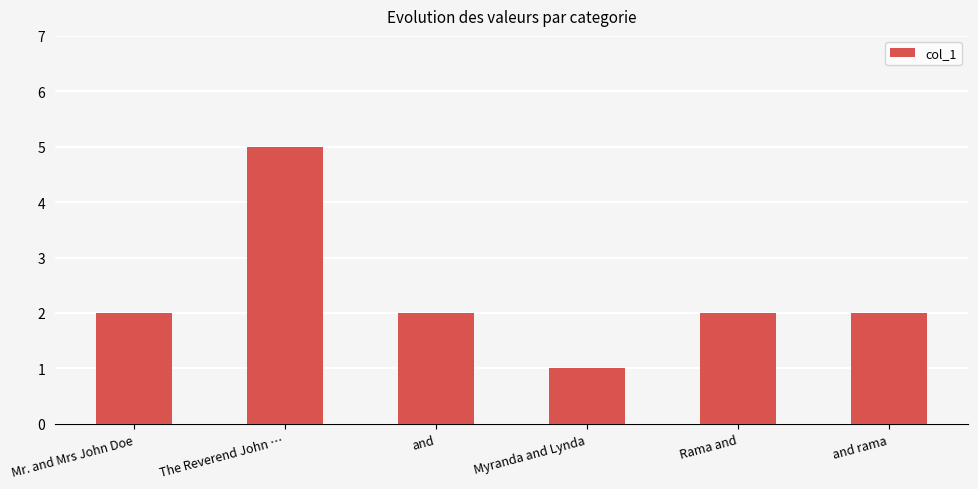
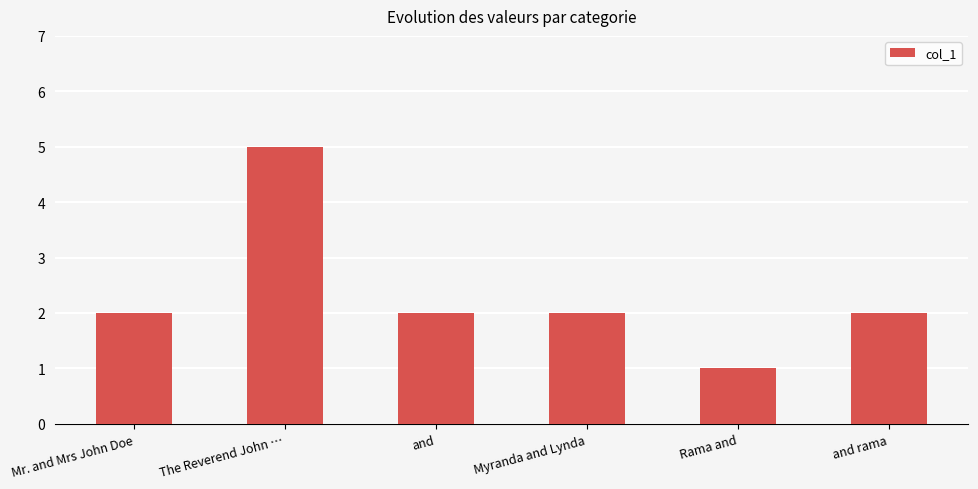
  {
    "Mr. and Mrs John Doe": 2,
    "The Reverend John …": 5,
    "and": 2,
-   "Myranda and Lynda": 1,
-   "Rama and": 2,
+   "Myranda and Lynda": 2,
+   "Rama and": 1,
    "and rama": 2
  }
